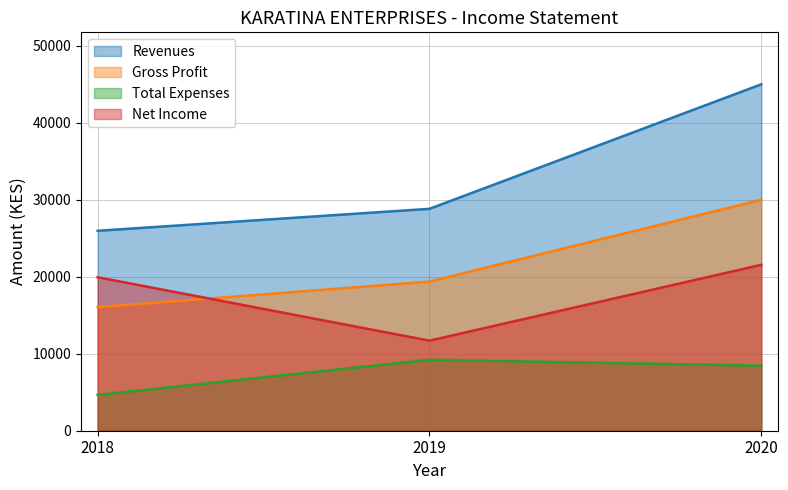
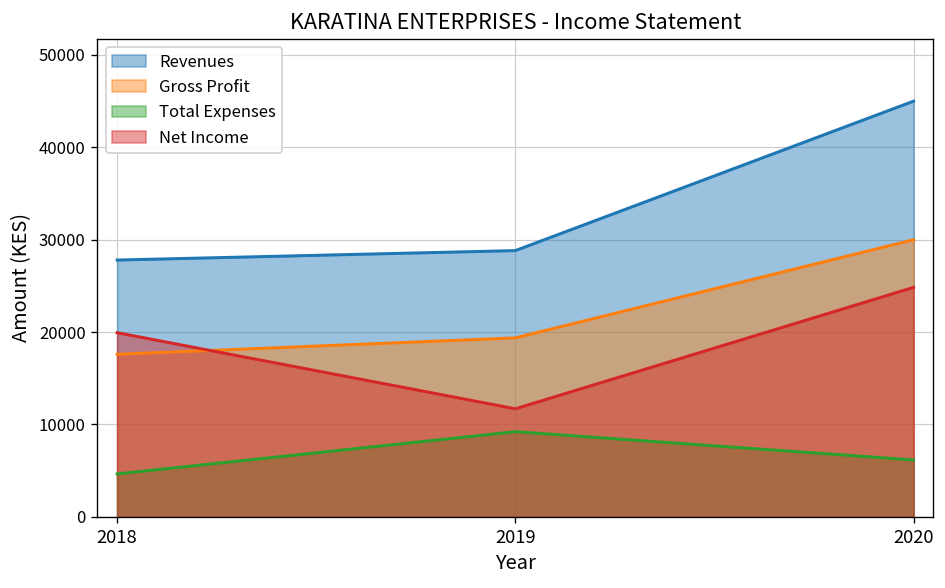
  {
    "Revenues": {
-     "2018": 26000,
+     "2018": 28000,
      "2019": 29000,
      "2020": 45000
    },
    "Gross Profit": {
-     "2018": 16000,
+     "2018": 18000,
      "2019": 19000,
      "2020": 30000
    },
    "Total Expenses": {
      "2018": 5000,
      "2019": 9000,
-     "2020": 8000
+     "2020": 6000
    },
    "Net Income": {
      "2018": 20000,
      "2019": 12000,
-     "2020": 22000
+     "2020": 25000
    }
  }
